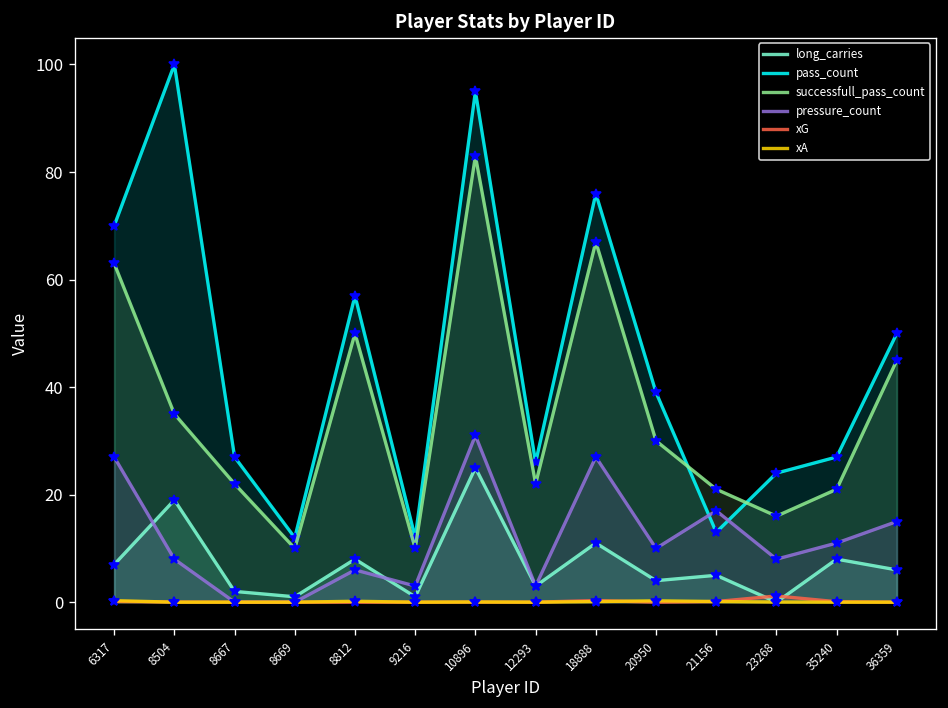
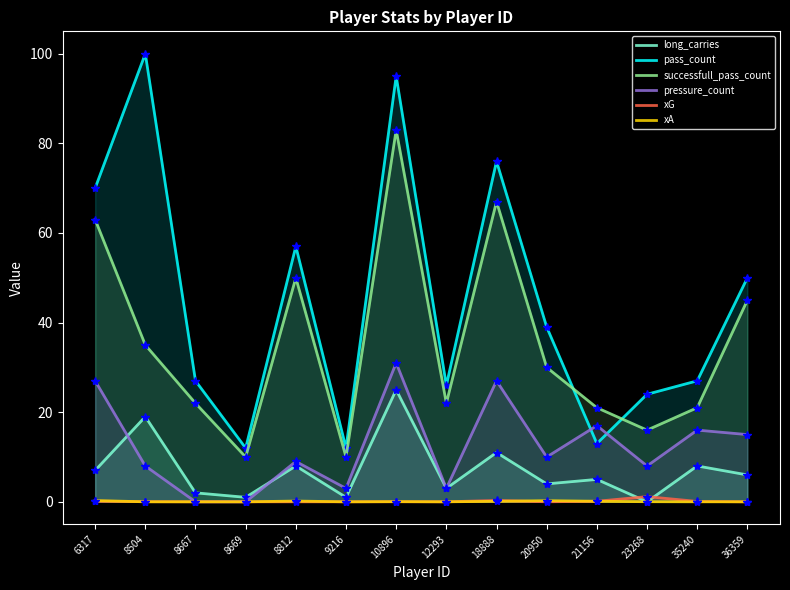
  {
    "long_carries": {
      "6317": 7,
      "8504": 19,
      "8667": 2,
      "8669": 1,
      "8812": 8,
      "9216": 1,
      "10896": 25,
      "18888": 11,
      "20950": 4,
      "21156": 5,
      "35240": 8,
      "36359": 6
    },
    "pass_count": {
      "6317": 70,
      "8504": 100,
      "8667": 27,
      "8669": 12,
      "8812": 57,
      "9216": 12,
      "10896": 95,
      "12293": 26,
      "18888": 76,
      "20950": 39,
      "21156": 13,
      "23268": 24,
      "35240": 27,
      "36359": 50
    },
    "successfull_pass_count": {
      "6317": 63,
      "8504": 35,
      "8667": 22,
      "8669": 10,
      "8812": 50,
      "9216": 10,
      "10896": 83,
      "12293": 22,
      "18888": 67,
      "20950": 30,
      "21156": 21,
      "23268": 16,
      "35240": 21,
      "36359": 45
    },
    "pressure_count": {
      "6317": 27,
      "8504": 8,
-     "8812": 6,
+     "8812": 9,
      "9216": 3,
      "10896": 31,
      "18888": 27,
      "20950": 10,
      "21156": 17,
      "23268": 8,
-     "35240": 11,
+     "35240": 16,
      "36359": 15
    },
    "xG": {
      "23268": 1
    }
  }
